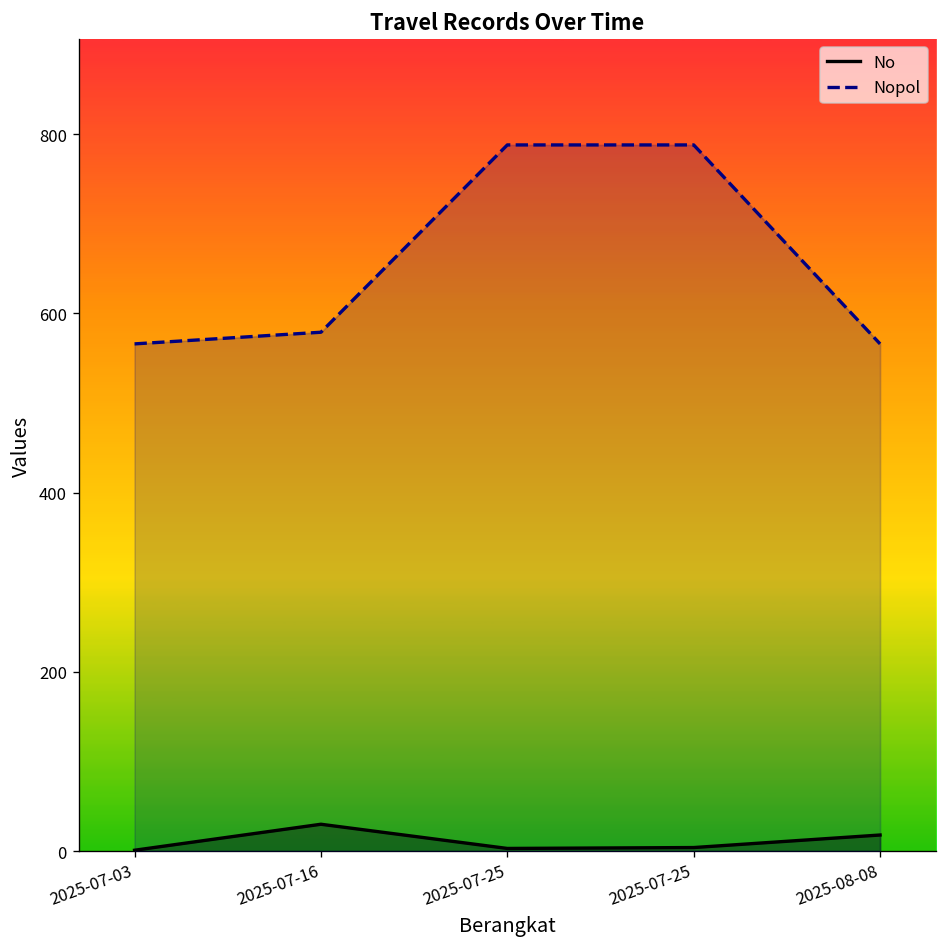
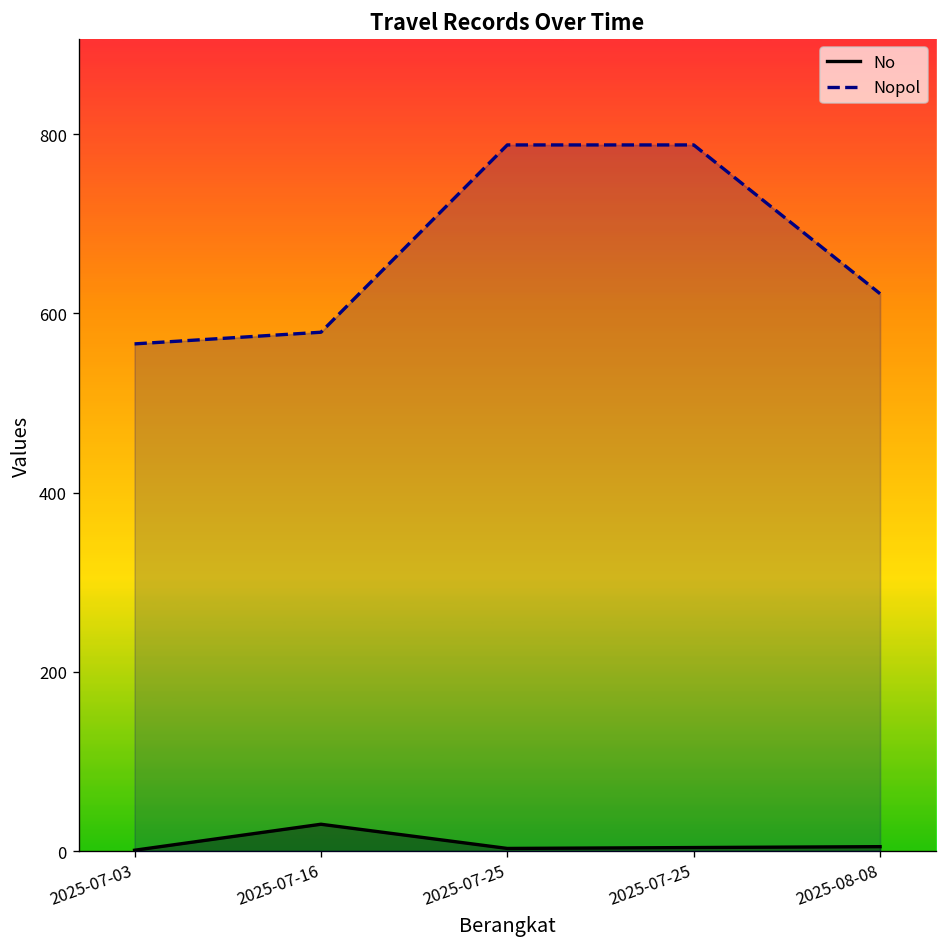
  {
    "No": {
      "2025-07-03": 0,
      "2025-07-16": 30,
-     "2025-08-08": 20
+     "2025-08-08": 10
    },
    "Nopol": {
      "2025-07-03": 570,
      "2025-07-16": 580,
-     "2025-08-08": 570
+     "2025-08-08": 620
    }
  }
